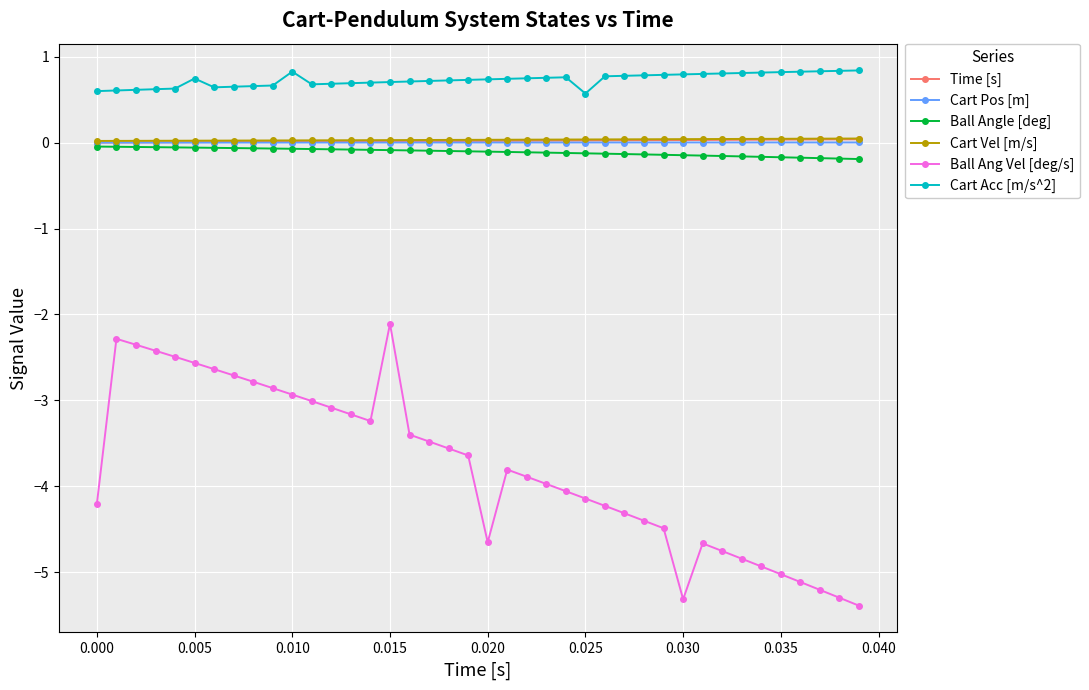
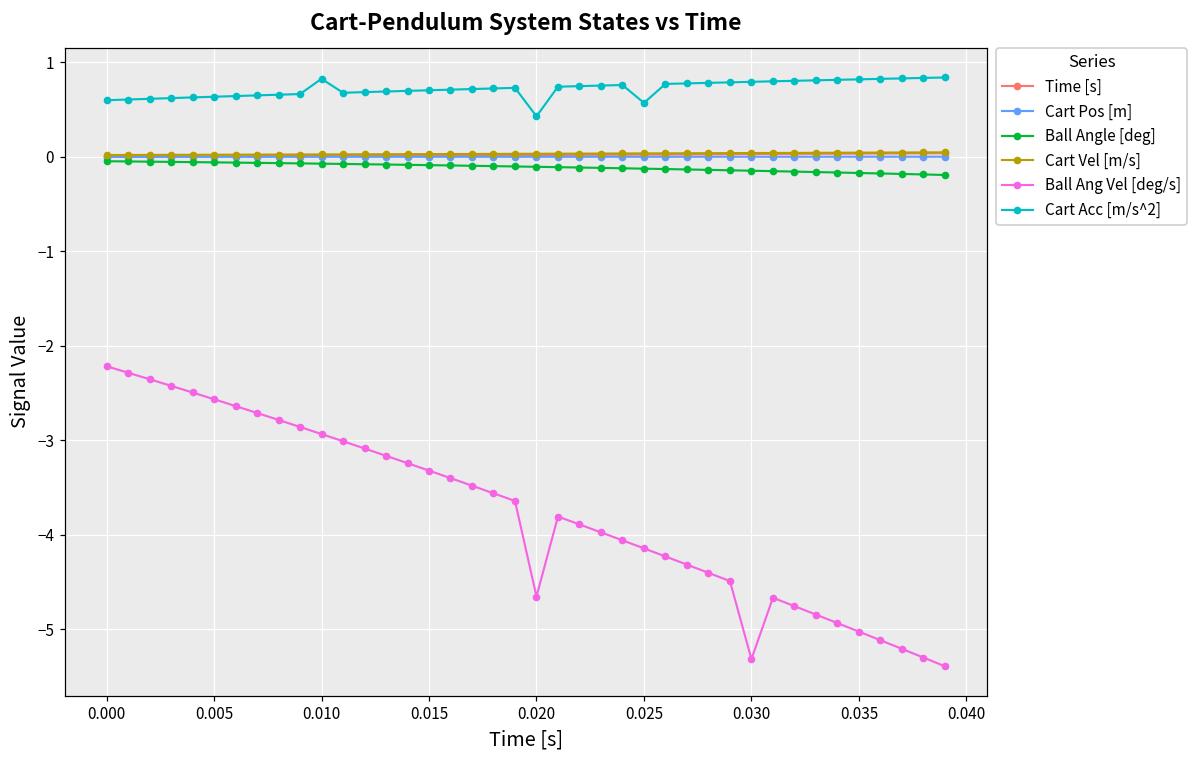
  {
    "Cart Pos [m]": {
      "0.035": 0.0
    },
    "Ball Angle [deg]": {
      "0.000": 0.0,
      "0.005": -0.1,
      "0.010": -0.1,
      "0.015": -0.1,
      "0.020": -0.1,
      "0.025": -0.1,
      "0.030": -0.1,
      "0.035": -0.2
    },
    "Ball Ang Vel [deg/s]": {
-     "0.000": -4.2,
+     "0.000": -2.2,
      "0.005": -2.6,
      "0.010": -2.9,
-     "0.015": -2.1,
+     "0.015": -3.3,
      "0.020": -4.7,
      "0.025": -4.1,
      "0.030": -5.3,
      "0.035": -5.0
    },
    "Cart Acc [m/s^2]": {
      "0.000": 0.6,
-     "0.005": 0.7,
+     "0.005": 0.6,
      "0.010": 0.8,
      "0.015": 0.7,
-     "0.020": 0.7,
+     "0.020": 0.4,
      "0.025": 0.6,
      "0.030": 0.8,
      "0.035": 0.8
    }
  }
